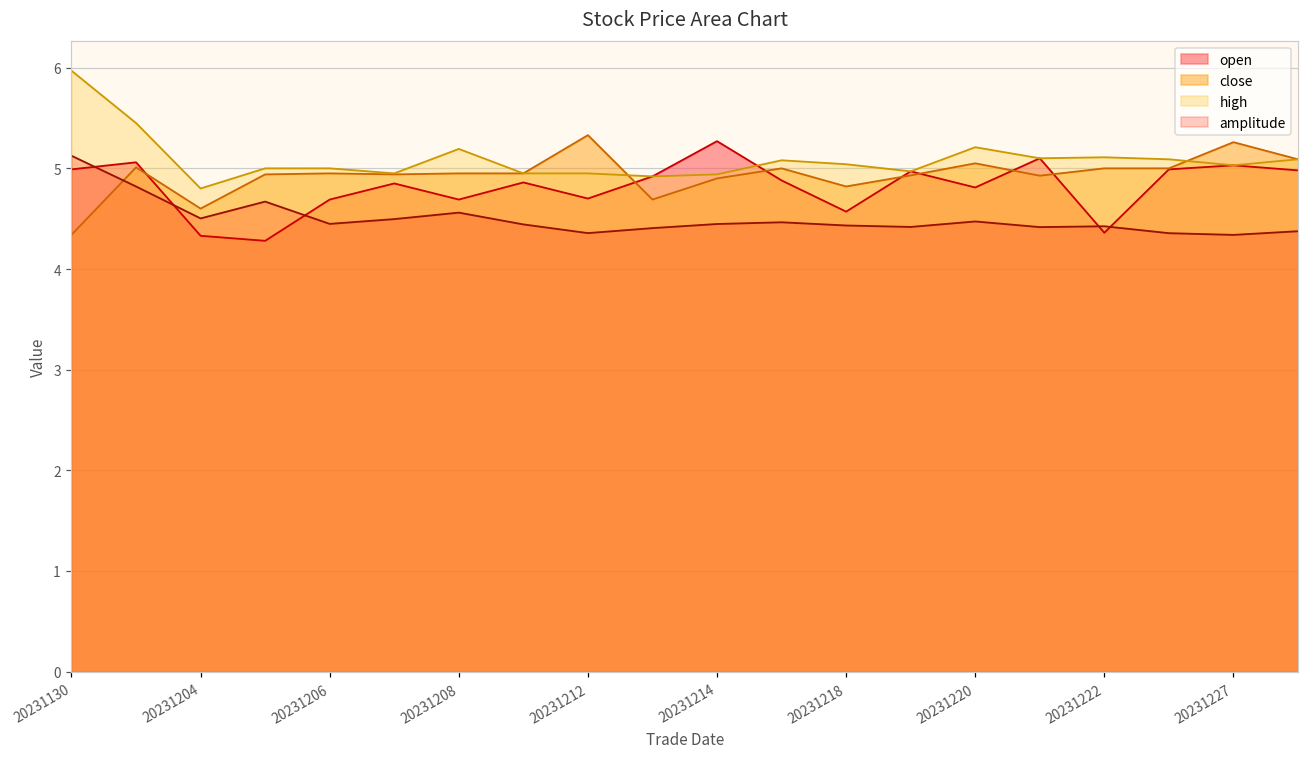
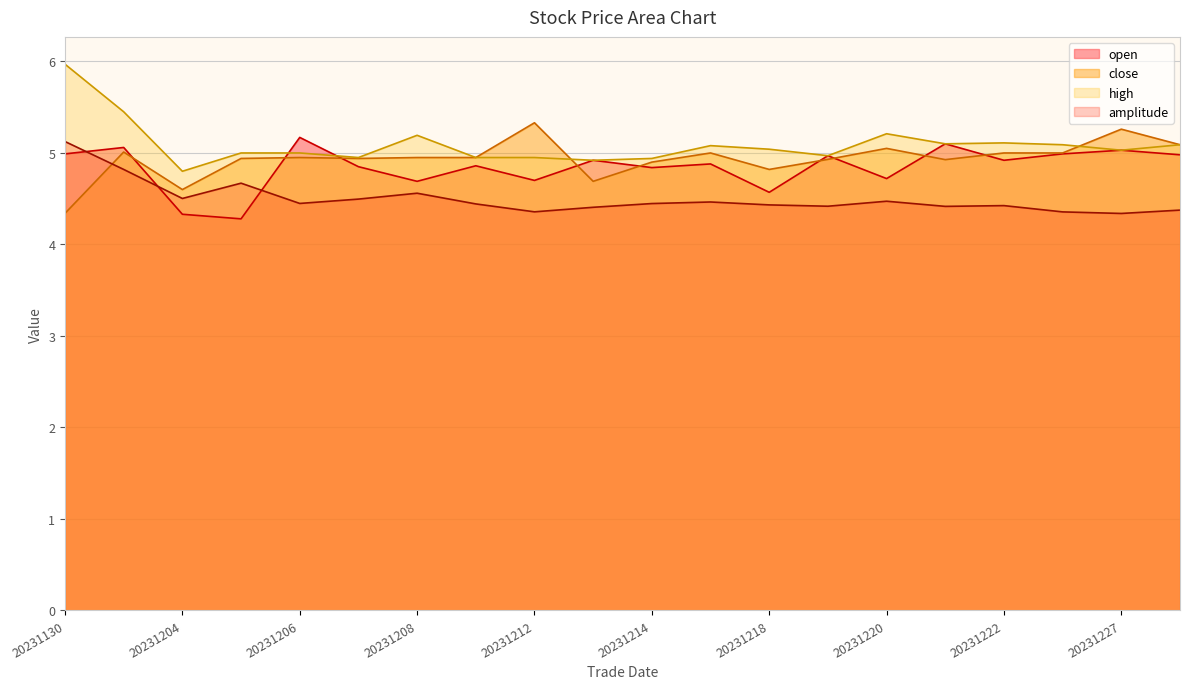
  {
    "open": {
      "20231130": 5.0,
      "20231204": 4.3,
-     "20231206": 4.7,
+     "20231206": 5.2,
      "20231208": 4.7,
      "20231212": 4.7,
-     "20231214": 5.3,
+     "20231214": 4.8,
      "20231218": 4.6,
-     "20231220": 4.8,
-     "20231222": 4.4
+     "20231220": 4.7,
+     "20231222": 4.9
    },
    "close": {
      "20231130": 4.3,
      "20231204": 4.6,
      "20231206": 5.0,
      "20231208": 5.0,
      "20231212": 5.3,
      "20231214": 4.9,
      "20231218": 4.8,
      "20231220": 5.1,
      "20231222": 5.0,
      "20231227": 5.3
    }
  }
